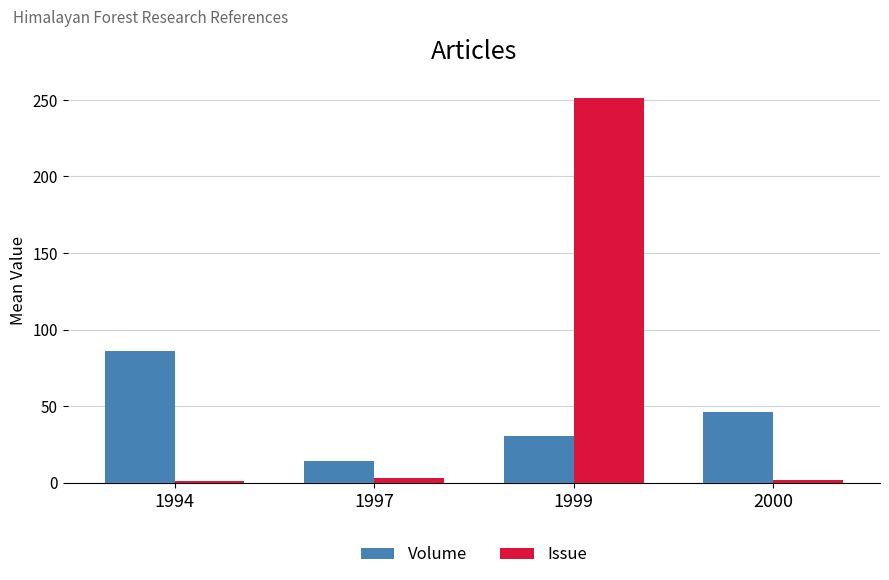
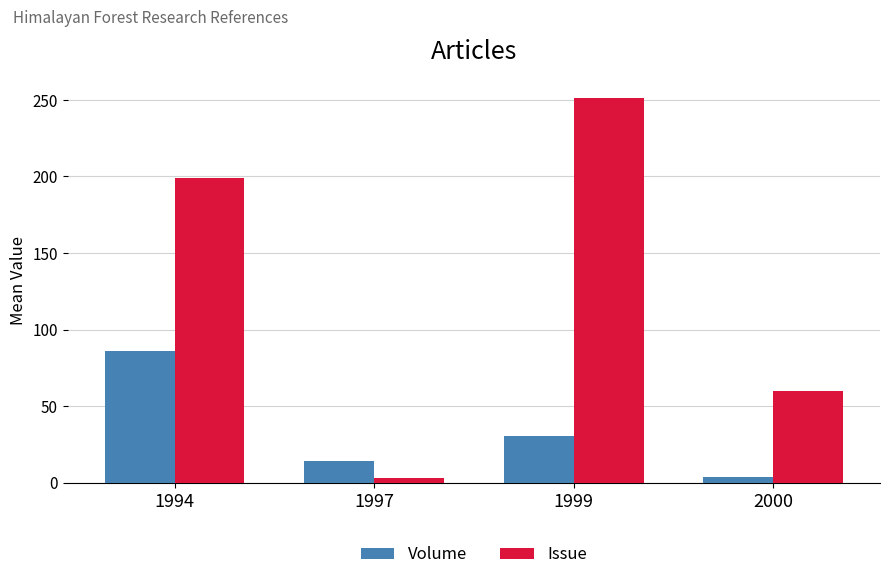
  {
    "Volume": {
      "1994": 86,
      "1997": 14,
      "1999": 31,
-     "2000": 46
+     "2000": 4
    },
    "Issue": {
-     "1994": 2,
+     "1994": 199,
      "1997": 3,
      "1999": 252,
-     "2000": 2
+     "2000": 60
    }
  }
